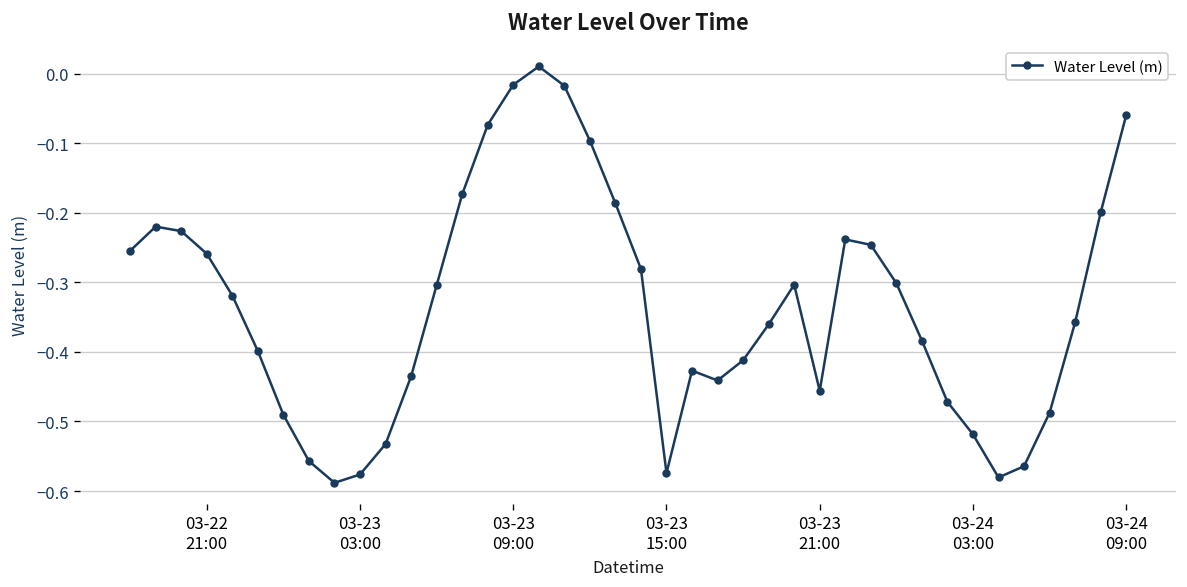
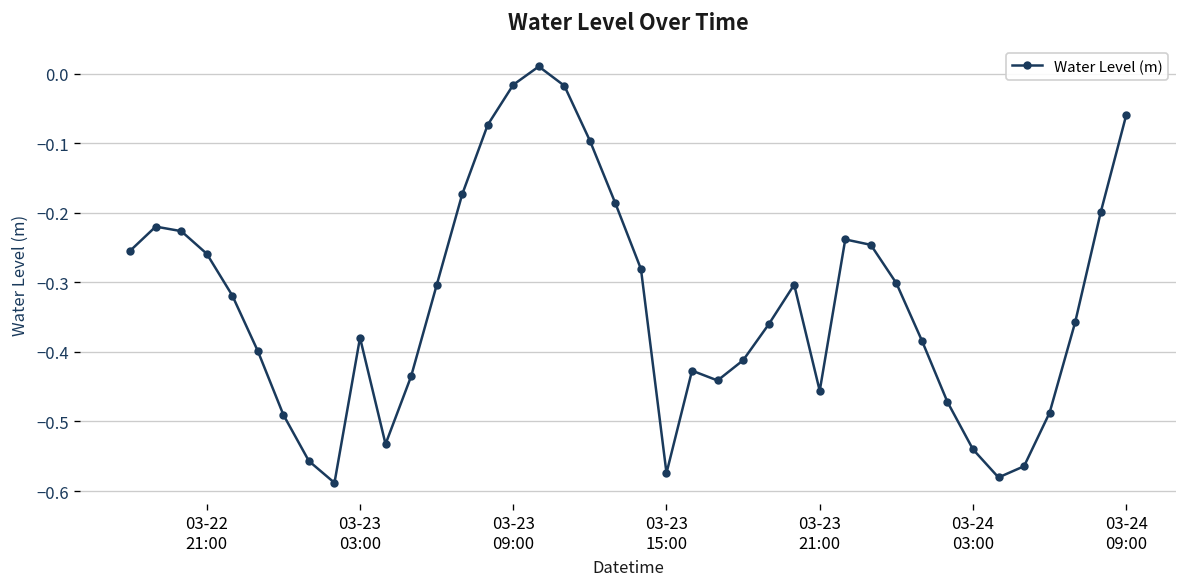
  {
    "03-22 21:00": -0.26,
-   "03-23 03:00": -0.58,
+   "03-23 03:00": -0.38,
    "03-23 09:00": -0.02,
    "03-23 15:00": -0.57,
    "03-23 21:00": -0.46,
-   "03-24 03:00": -0.52,
+   "03-24 03:00": -0.54,
    "03-24 09:00": -0.06
  }
